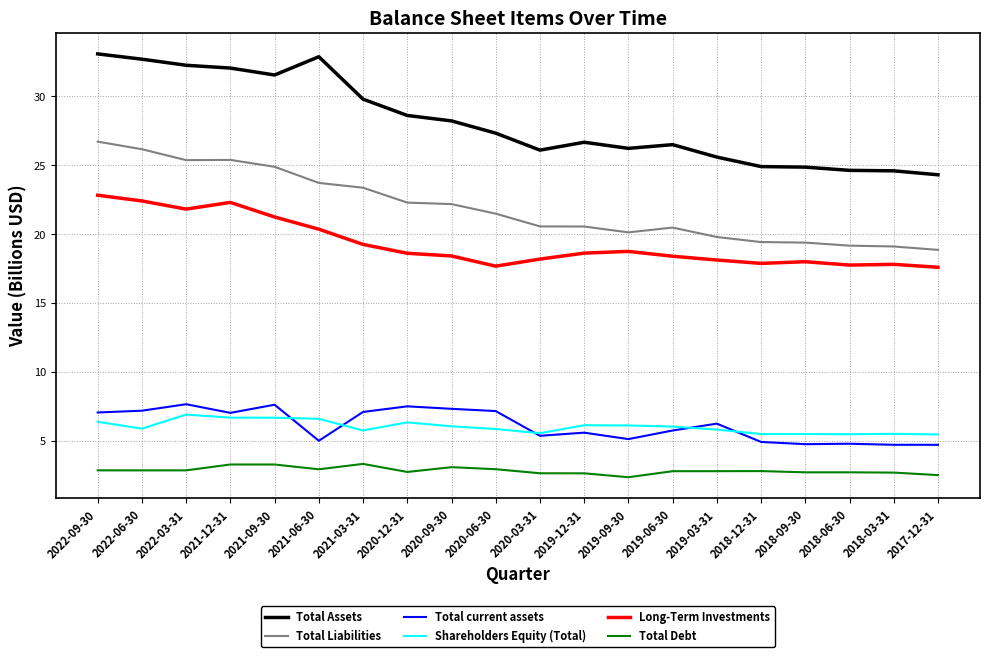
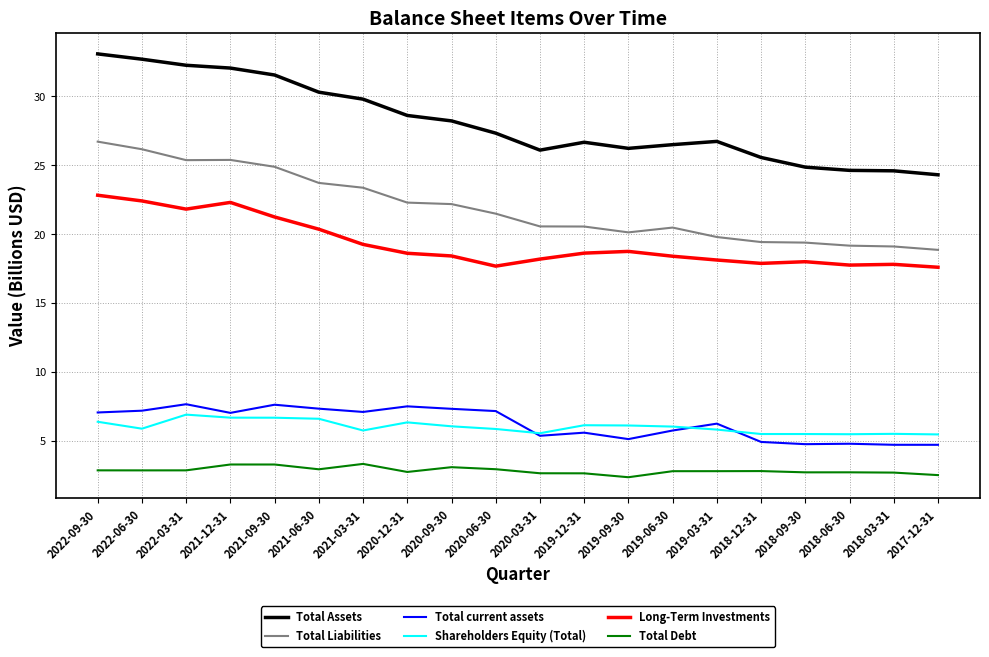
  {
    "Total Assets": {
      "2022-09-30": 33.1,
      "2022-06-30": 32.7,
      "2022-03-31": 32.3,
      "2021-12-31": 32.0,
      "2021-09-30": 31.5,
-     "2021-06-30": 32.9,
+     "2021-06-30": 30.3,
      "2021-03-31": 29.8,
      "2020-12-31": 28.6,
      "2020-09-30": 28.2,
      "2020-06-30": 27.3,
      "2020-03-31": 26.1,
      "2019-12-31": 26.7,
      "2019-09-30": 26.2,
      "2019-06-30": 26.5,
-     "2019-03-31": 25.6,
-     "2018-12-31": 24.9,
+     "2019-03-31": 26.7,
+     "2018-12-31": 25.6,
      "2018-09-30": 24.9,
      "2018-06-30": 24.6,
      "2018-03-31": 24.6,
      "2017-12-31": 24.3
    },
    "Total Liabilities": {
      "2022-09-30": 26.7,
      "2022-06-30": 26.2,
      "2022-03-31": 25.4,
      "2021-12-31": 25.4,
      "2021-09-30": 24.9,
      "2021-06-30": 23.7,
      "2021-03-31": 23.4,
      "2020-12-31": 22.3,
      "2020-09-30": 22.2,
      "2020-06-30": 21.5,
      "2020-03-31": 20.6,
      "2019-12-31": 20.5,
      "2019-09-30": 20.1,
      "2019-06-30": 20.5,
      "2019-03-31": 19.8,
      "2018-12-31": 19.4,
      "2018-09-30": 19.4,
      "2018-06-30": 19.2,
      "2018-03-31": 19.1,
      "2017-12-31": 18.8
    },
    "Total current assets": {
      "2022-09-30": 7.0,
      "2022-06-30": 7.2,
      "2022-03-31": 7.6,
      "2021-12-31": 7.0,
      "2021-09-30": 7.6,
-     "2021-06-30": 5.0,
+     "2021-06-30": 7.3,
      "2021-03-31": 7.1,
      "2020-12-31": 7.5,
      "2020-09-30": 7.3,
      "2020-06-30": 7.1,
      "2020-03-31": 5.4,
      "2019-12-31": 5.6,
      "2019-09-30": 5.1,
      "2019-06-30": 5.7,
      "2019-03-31": 6.2,
      "2018-12-31": 4.9,
      "2018-09-30": 4.7,
      "2018-06-30": 4.8,
      "2018-03-31": 4.7,
      "2017-12-31": 4.7
    },
    "Shareholders Equity (Total)": {
      "2022-09-30": 6.4,
      "2022-06-30": 5.9,
      "2022-03-31": 6.9,
      "2021-12-31": 6.7,
      "2021-09-30": 6.7,
      "2021-06-30": 6.6,
      "2021-03-31": 5.7,
      "2020-12-31": 6.3,
      "2020-09-30": 6.0,
      "2020-06-30": 5.8,
      "2020-03-31": 5.5,
      "2019-12-31": 6.1,
      "2019-09-30": 6.1,
      "2019-06-30": 6.0,
      "2019-03-31": 5.8,
      "2018-12-31": 5.5,
      "2018-09-30": 5.5,
      "2018-06-30": 5.5,
      "2018-03-31": 5.5,
      "2017-12-31": 5.5
    },
    "Long-Term Investments": {
      "2022-09-30": 22.8,
      "2022-06-30": 22.4,
      "2022-03-31": 21.8,
      "2021-12-31": 22.3,
      "2021-09-30": 21.2,
      "2021-06-30": 20.4,
      "2021-03-31": 19.2,
      "2020-12-31": 18.6,
      "2020-09-30": 18.4,
      "2020-06-30": 17.7,
      "2020-03-31": 18.2,
      "2019-12-31": 18.6,
      "2019-09-30": 18.7,
      "2019-06-30": 18.4,
      "2019-03-31": 18.1,
      "2018-12-31": 17.9,
      "2018-09-30": 18.0,
      "2018-06-30": 17.7,
      "2018-03-31": 17.8,
      "2017-12-31": 17.6
    },
    "Total Debt": {
      "2022-09-30": 2.8,
      "2022-06-30": 2.8,
      "2022-03-31": 2.8,
      "2021-12-31": 3.3,
      "2021-09-30": 3.3,
      "2021-06-30": 2.9,
      "2021-03-31": 3.3,
      "2020-12-31": 2.7,
      "2020-09-30": 3.1,
      "2020-06-30": 2.9,
      "2020-03-31": 2.6,
      "2019-12-31": 2.6,
      "2019-09-30": 2.3,
      "2019-06-30": 2.8,
      "2019-03-31": 2.8,
      "2018-12-31": 2.8,
      "2018-09-30": 2.7,
      "2018-06-30": 2.7,
      "2018-03-31": 2.7,
      "2017-12-31": 2.5
    }
  }
